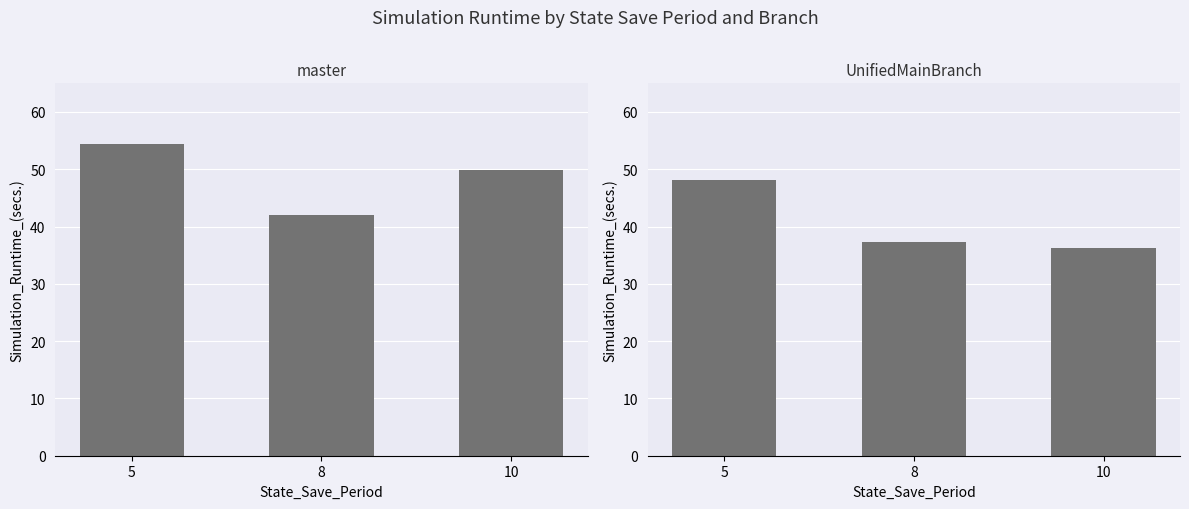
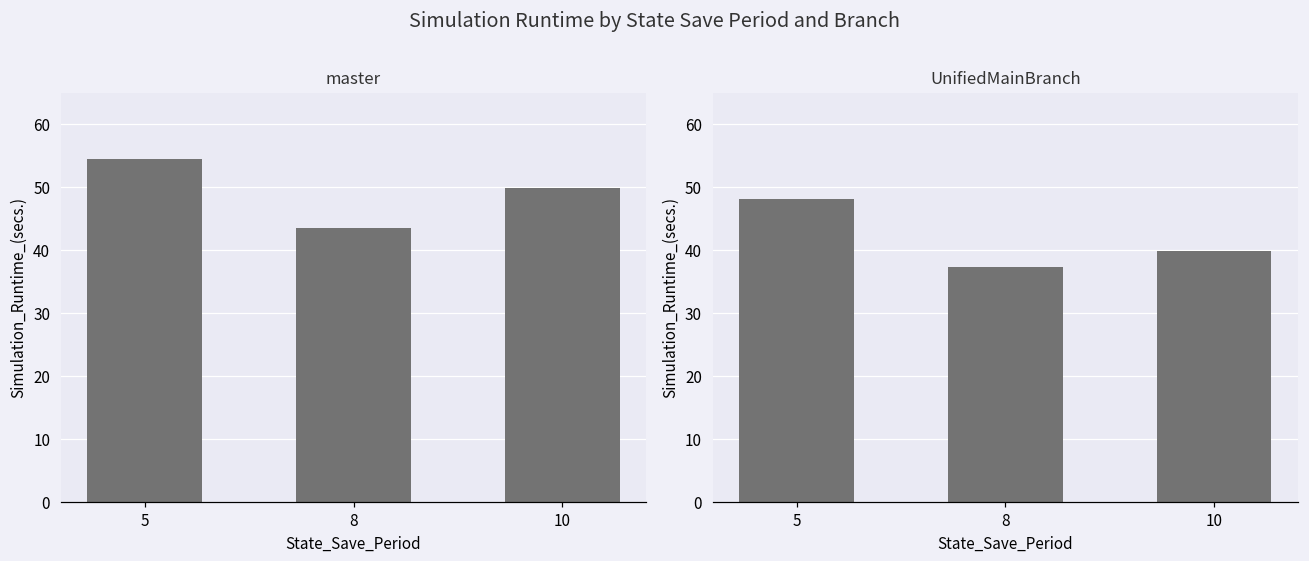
  {
    "master": {
      "5": 54,
-     "8": 42,
+     "8": 44,
      "10": 50
    },
    "UnifiedMainBranch": {
      "5": 48,
      "8": 37,
-     "10": 36
+     "10": 40
    }
  }
